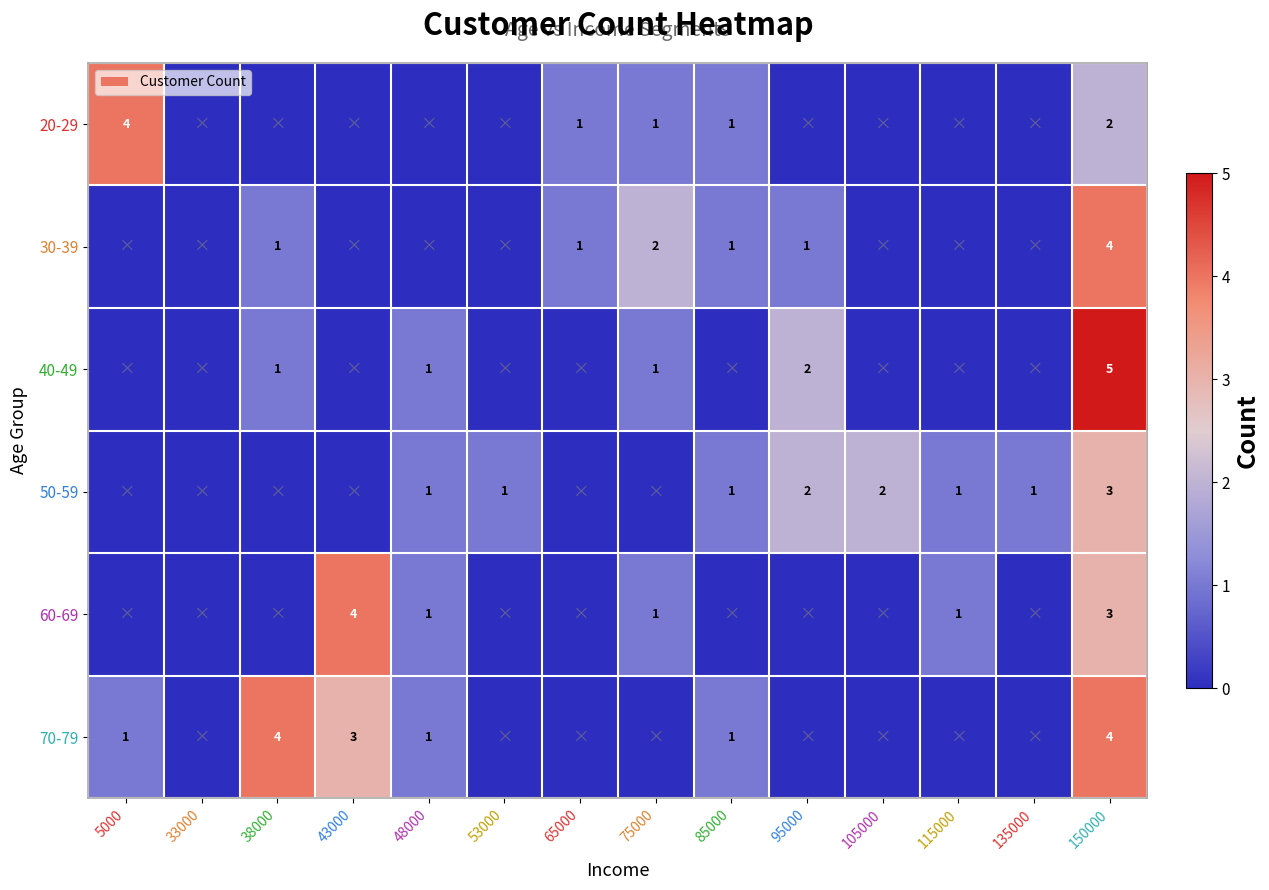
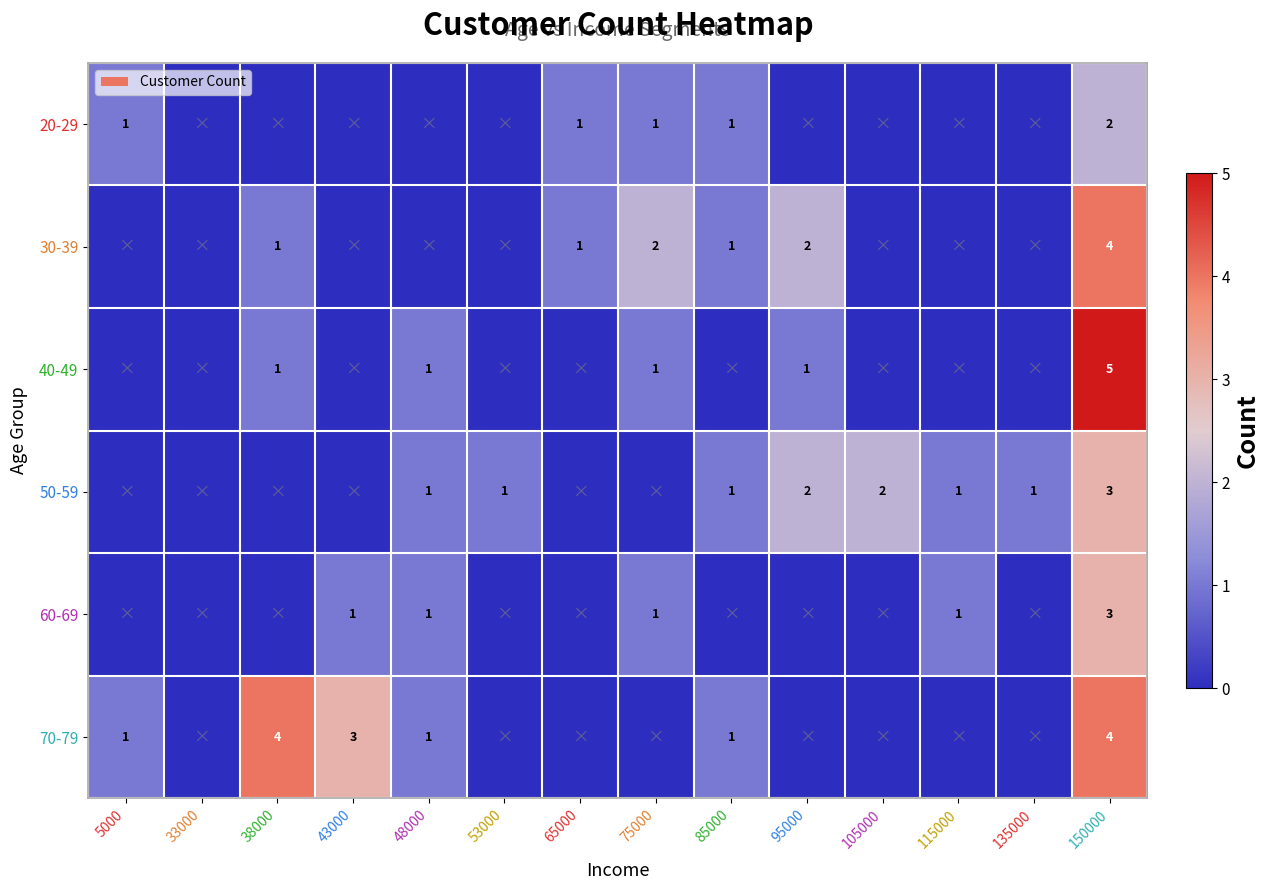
  {
    "20-29": {
-     "5000": 4,
+     "5000": 1,
      "65000": 1,
      "75000": 1,
      "85000": 1,
      "150000": 2
    },
    "30-39": {
      "38000": 1,
      "65000": 1,
      "75000": 2,
      "85000": 1,
-     "95000": 1,
+     "95000": 2,
      "150000": 4
    },
    "40-49": {
      "38000": 1,
      "48000": 1,
      "75000": 1,
-     "95000": 2,
+     "95000": 1,
      "150000": 5
    },
    "50-59": {
      "48000": 1,
      "53000": 1,
      "85000": 1,
      "95000": 2,
      "105000": 2,
      "115000": 1,
      "135000": 1,
      "150000": 3
    },
    "60-69": {
-     "43000": 4,
+     "43000": 1,
      "48000": 1,
      "75000": 1,
      "115000": 1,
      "150000": 3
    },
    "70-79": {
      "5000": 1,
      "38000": 4,
      "43000": 3,
      "48000": 1,
      "85000": 1,
      "150000": 4
    }
  }
